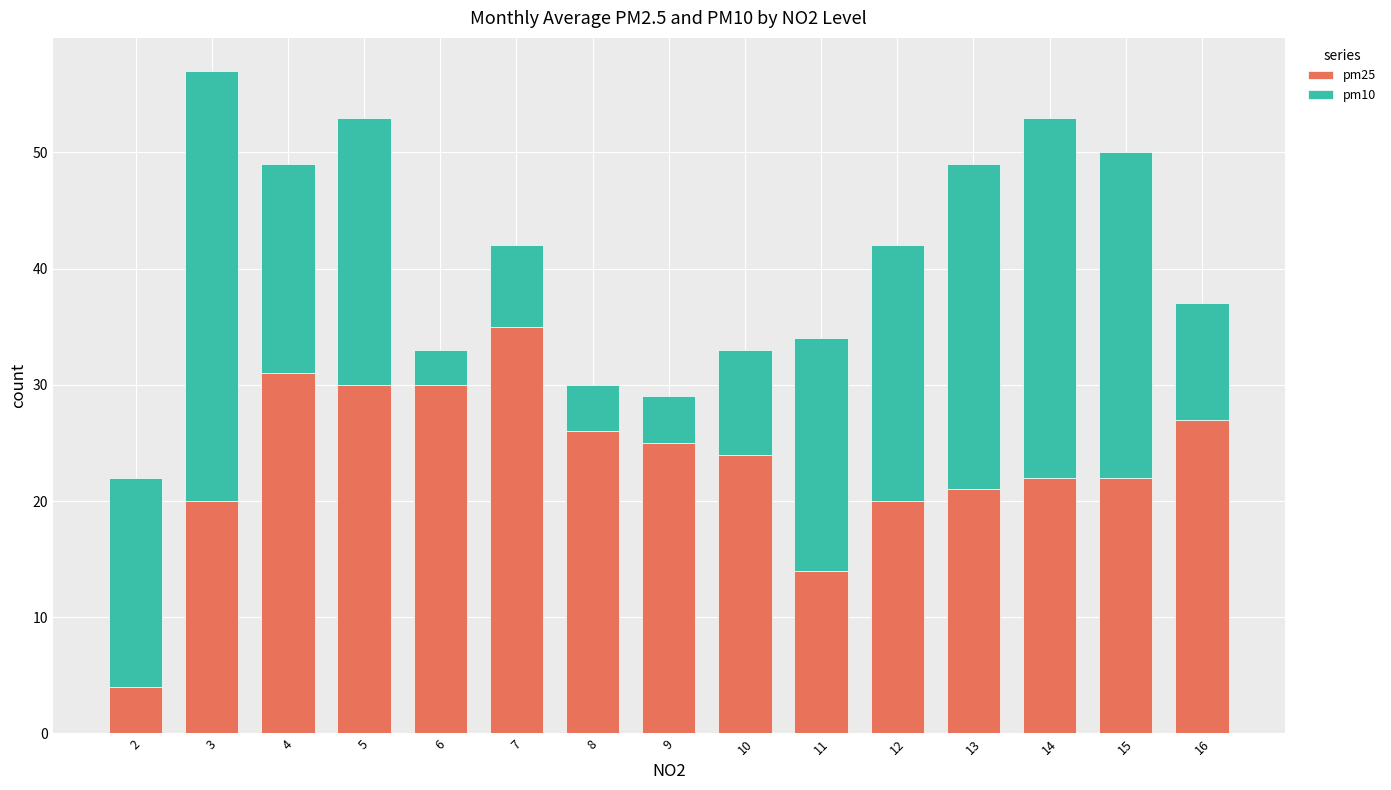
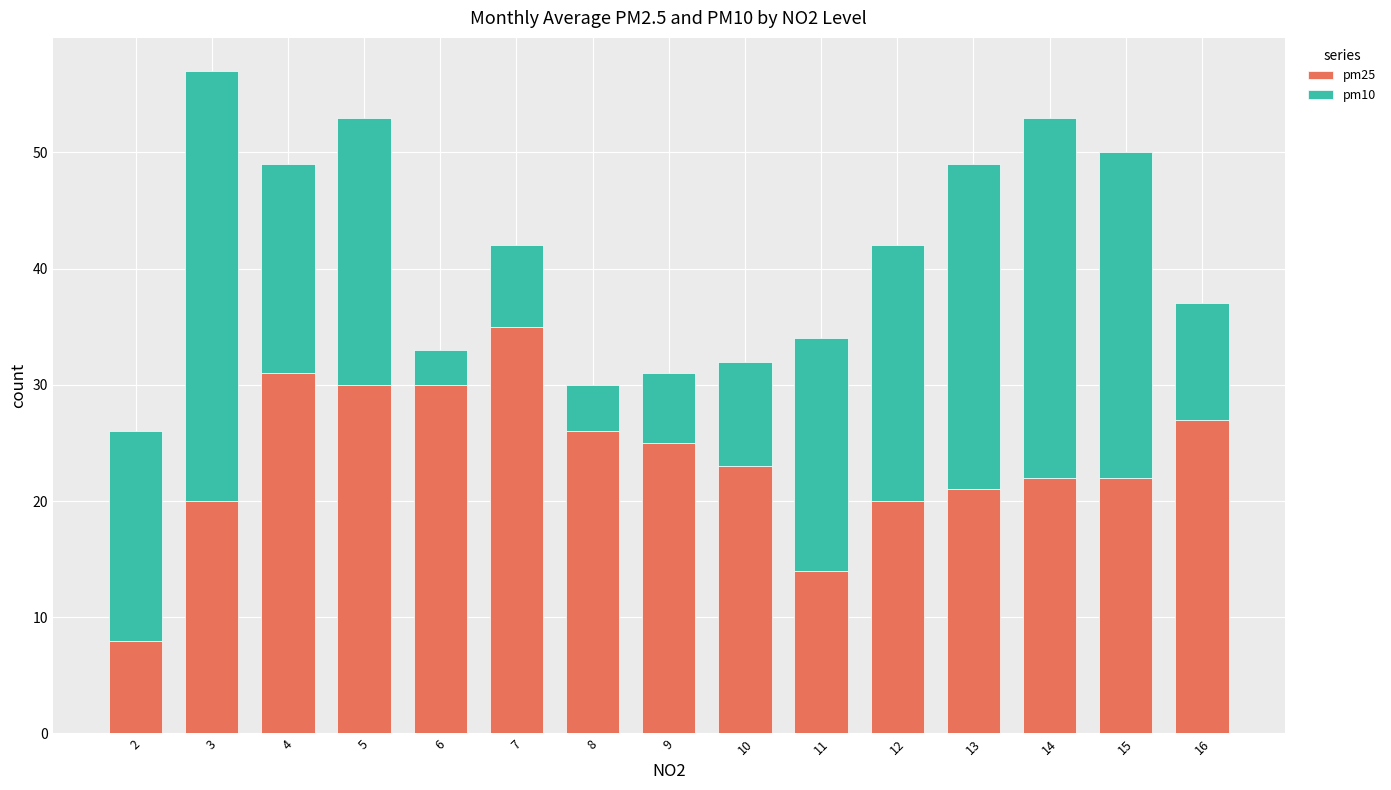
  {
    "pm25": {
-     "2": 4,
+     "2": 8,
      "3": 20,
      "4": 31,
      "5": 30,
      "6": 30,
      "7": 35,
      "8": 26,
      "9": 25,
-     "10": 24,
+     "10": 23,
      "11": 14,
      "12": 20,
      "13": 21,
      "14": 22,
      "15": 22,
      "16": 27
    },
    "pm10": {
      "2": 18,
      "3": 37,
      "4": 18,
      "5": 23,
      "6": 3,
      "7": 7,
      "8": 4,
-     "9": 4,
+     "9": 6,
      "10": 9,
      "11": 20,
      "12": 22,
      "13": 28,
      "14": 31,
      "15": 28,
      "16": 10
    }
  }
